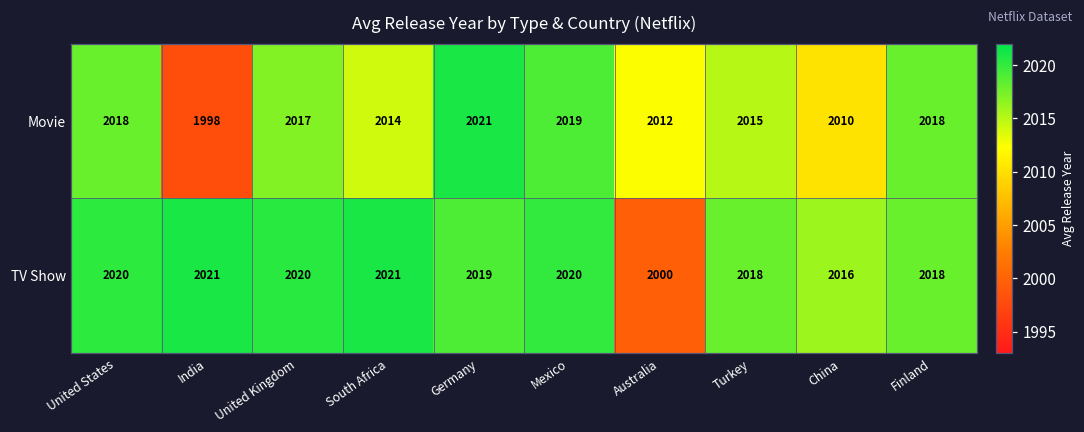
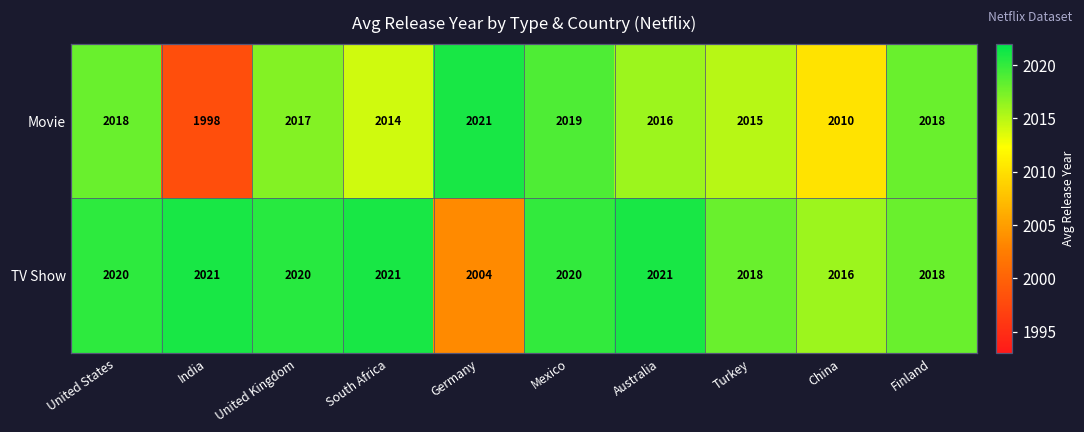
  {
    "Movie": {
      "United States": 2018,
      "India": 1998,
      "United Kingdom": 2017,
      "South Africa": 2014,
      "Germany": 2021,
      "Mexico": 2019,
-     "Australia": 2012,
+     "Australia": 2016,
      "Turkey": 2015,
      "China": 2010,
      "Finland": 2018
    },
    "TV Show": {
      "United States": 2020,
      "India": 2021,
      "United Kingdom": 2020,
      "South Africa": 2021,
-     "Germany": 2019,
+     "Germany": 2004,
      "Mexico": 2020,
-     "Australia": 2000,
+     "Australia": 2021,
      "Turkey": 2018,
      "China": 2016,
      "Finland": 2018
    }
  }
